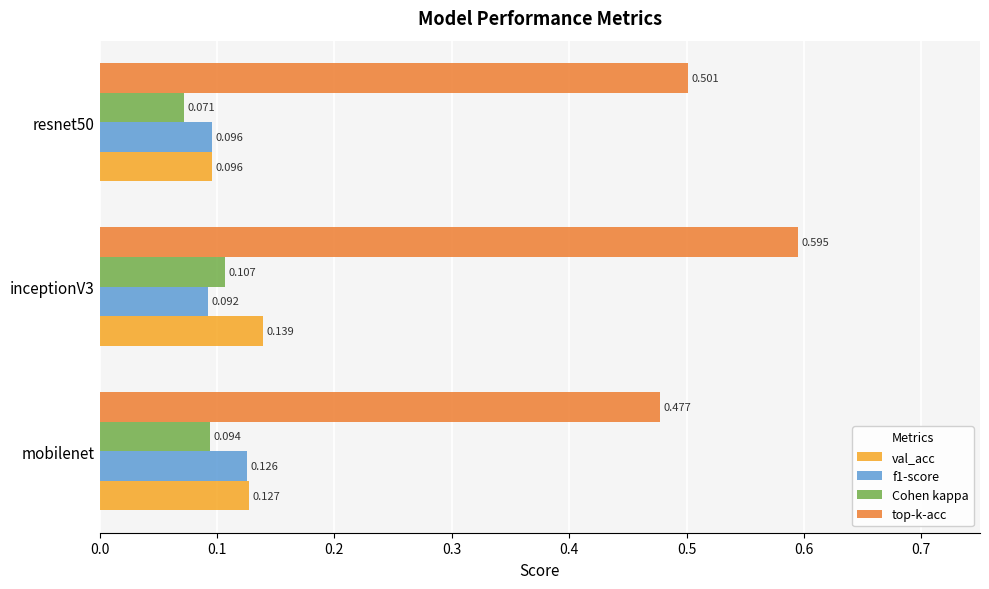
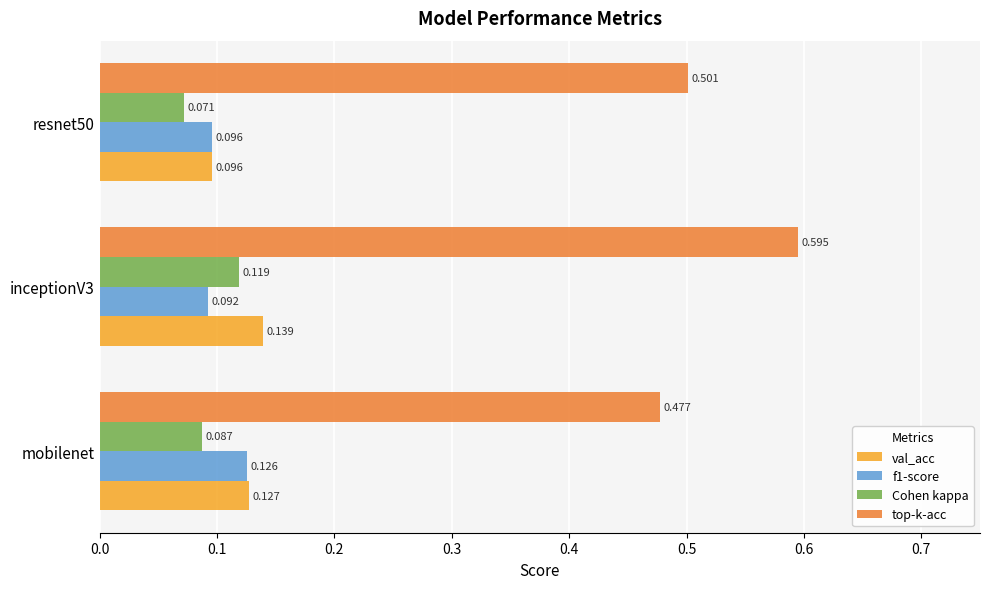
  {
    "f1-score": {
      "resnet50": 0.096,
      "inceptionV3": 0.092,
      "mobilenet": 0.126
    },
    "Cohen kappa": {
      "resnet50": 0.071,
-     "inceptionV3": 0.107,
-     "mobilenet": 0.094
+     "inceptionV3": 0.119,
+     "mobilenet": 0.087
    }
  }
